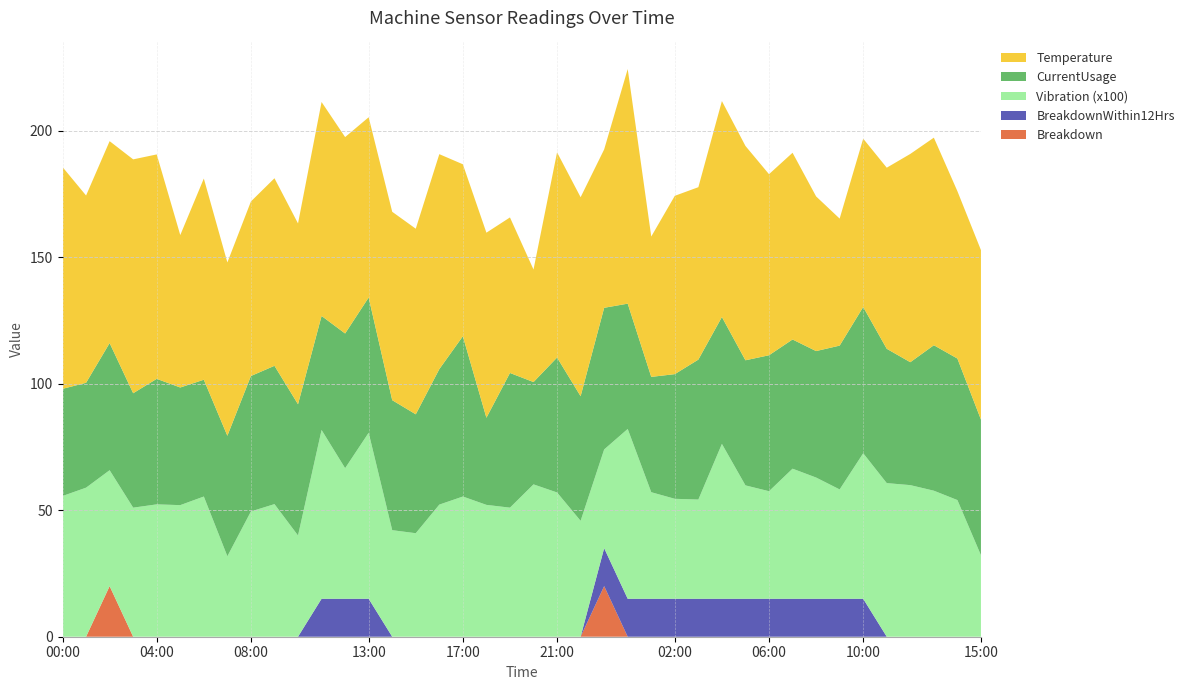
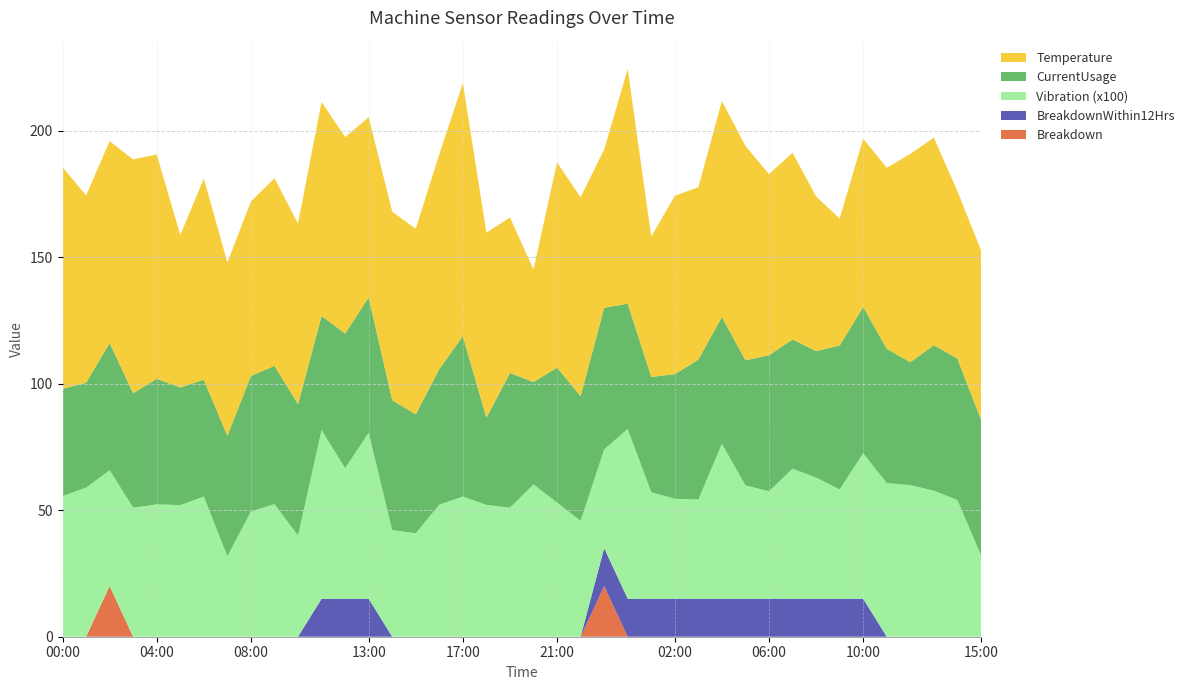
  {
    "Vibration (x100)": {
      "17:00": 55,
-     "21:00": 57
+     "21:00": 53
    },
    "CurrentUsage": {
      "17:00": 63,
      "21:00": 53
    },
    "Temperature": {
-     "17:00": 68,
+     "17:00": 100,
      "21:00": 81
    }
  }
